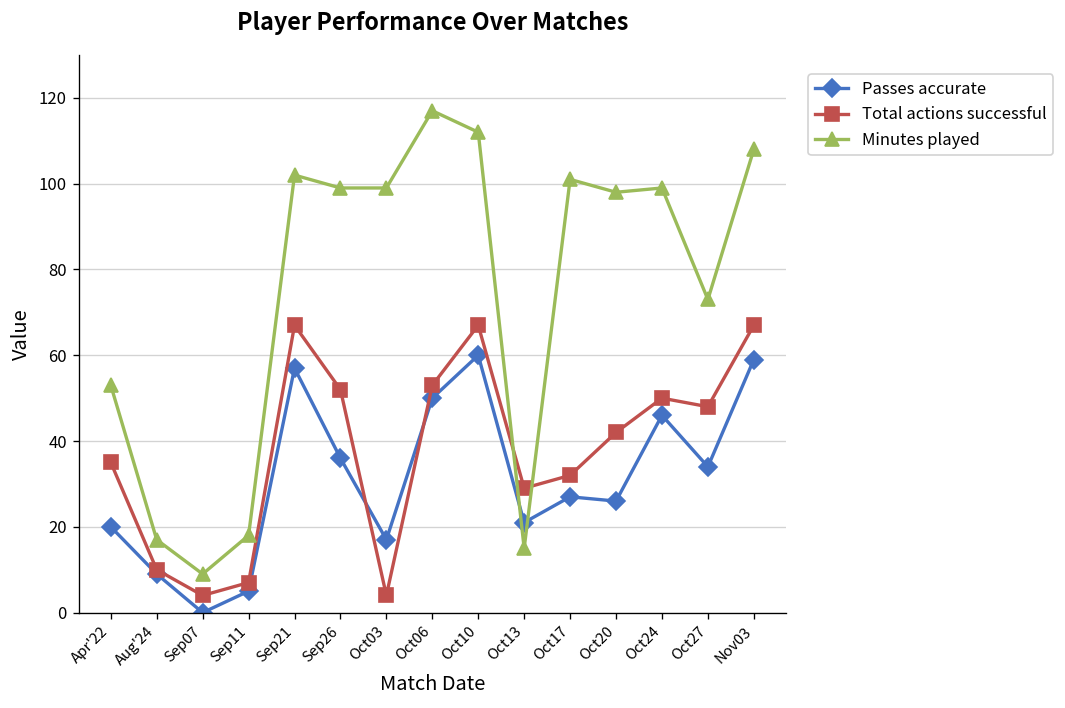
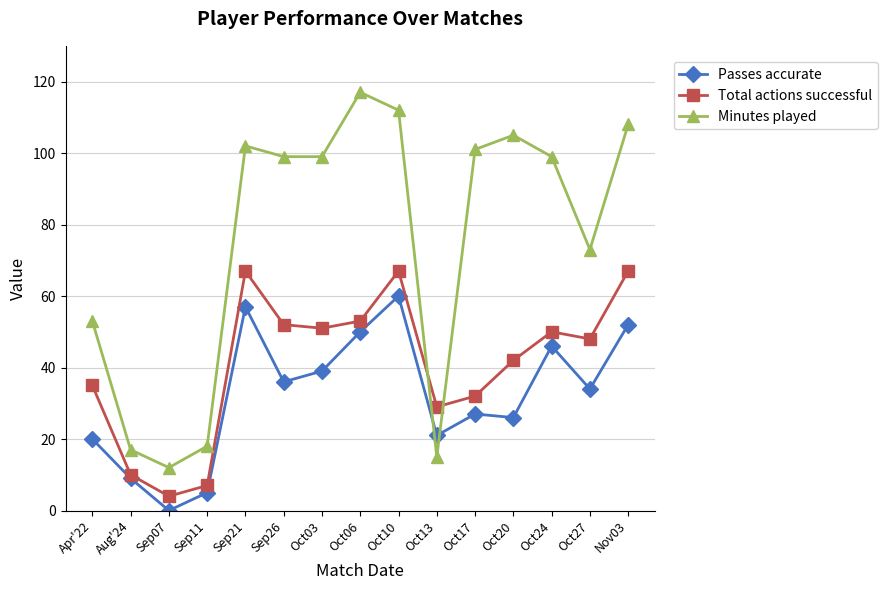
  {
    "Passes accurate": {
      "Apr'22": 20,
      "Aug'24": 9,
      "Sep07": 0,
      "Sep11": 5,
      "Sep21": 57,
      "Sep26": 36,
-     "Oct03": 17,
+     "Oct03": 39,
      "Oct06": 50,
      "Oct10": 60,
      "Oct13": 21,
      "Oct17": 27,
      "Oct20": 26,
      "Oct24": 46,
      "Oct27": 34,
-     "Nov03": 59
+     "Nov03": 52
    },
    "Total actions successful": {
      "Apr'22": 35,
      "Aug'24": 10,
      "Sep07": 4,
      "Sep11": 7,
      "Sep21": 67,
      "Sep26": 52,
-     "Oct03": 4,
+     "Oct03": 51,
      "Oct06": 53,
      "Oct10": 67,
      "Oct13": 29,
      "Oct17": 32,
      "Oct20": 42,
      "Oct24": 50,
      "Oct27": 48,
      "Nov03": 67
    },
    "Minutes played": {
      "Apr'22": 53,
      "Aug'24": 17,
-     "Sep07": 9,
+     "Sep07": 12,
      "Sep11": 18,
      "Sep21": 102,
      "Sep26": 99,
      "Oct03": 99,
      "Oct06": 117,
      "Oct10": 112,
      "Oct13": 15,
      "Oct17": 101,
-     "Oct20": 98,
+     "Oct20": 105,
      "Oct24": 99,
      "Oct27": 73,
      "Nov03": 108
    }
  }
